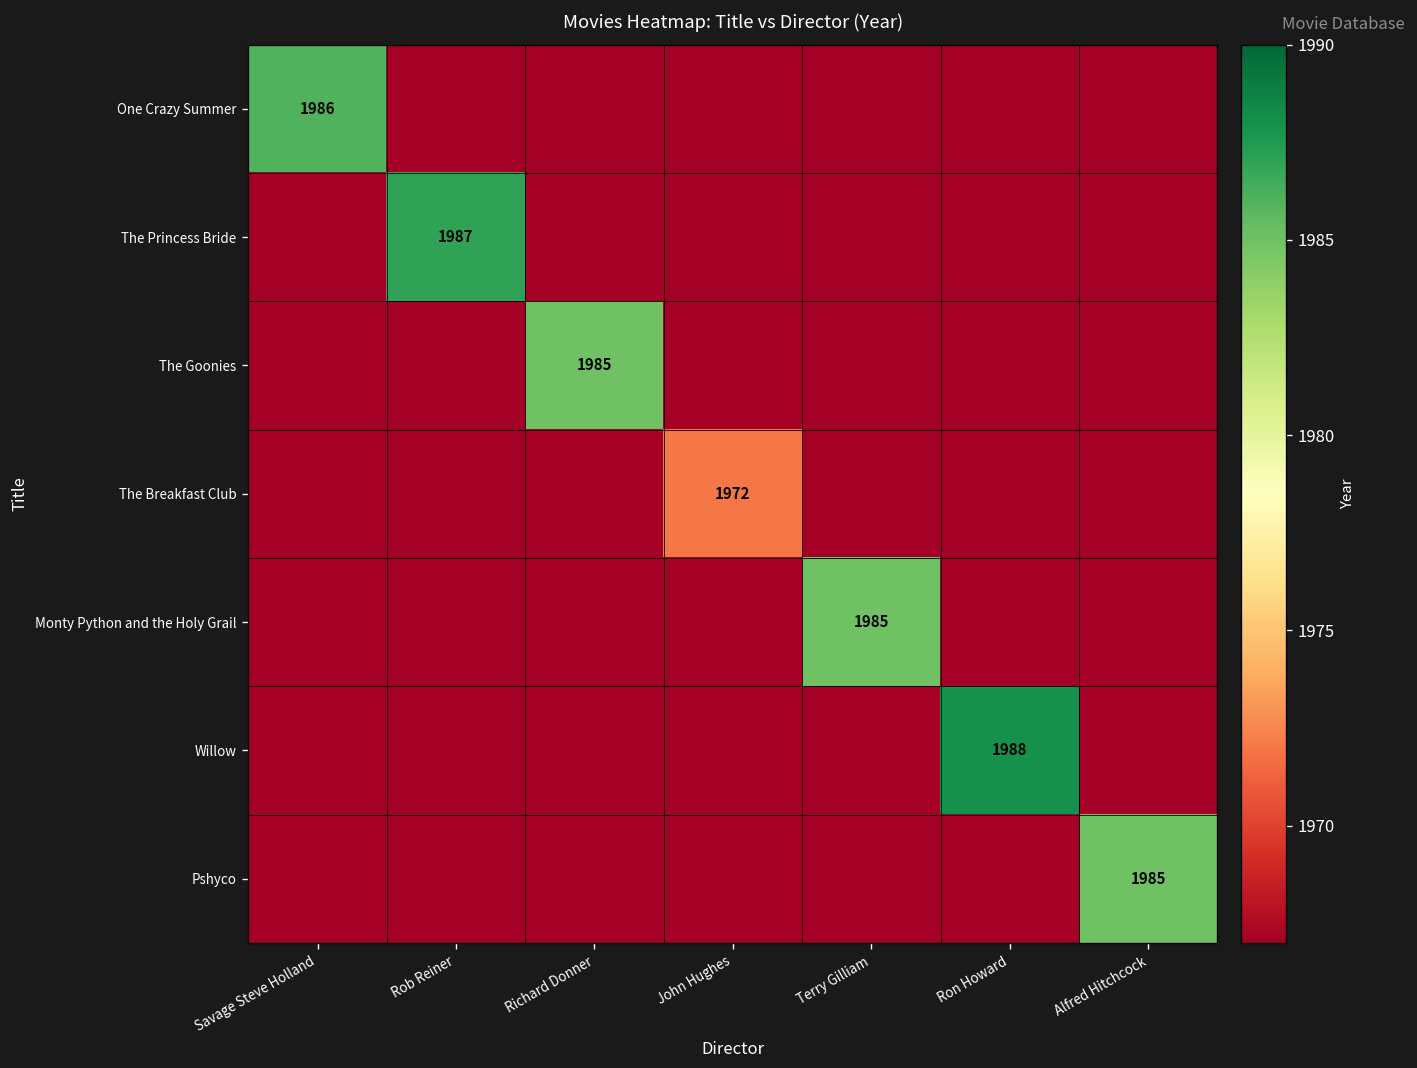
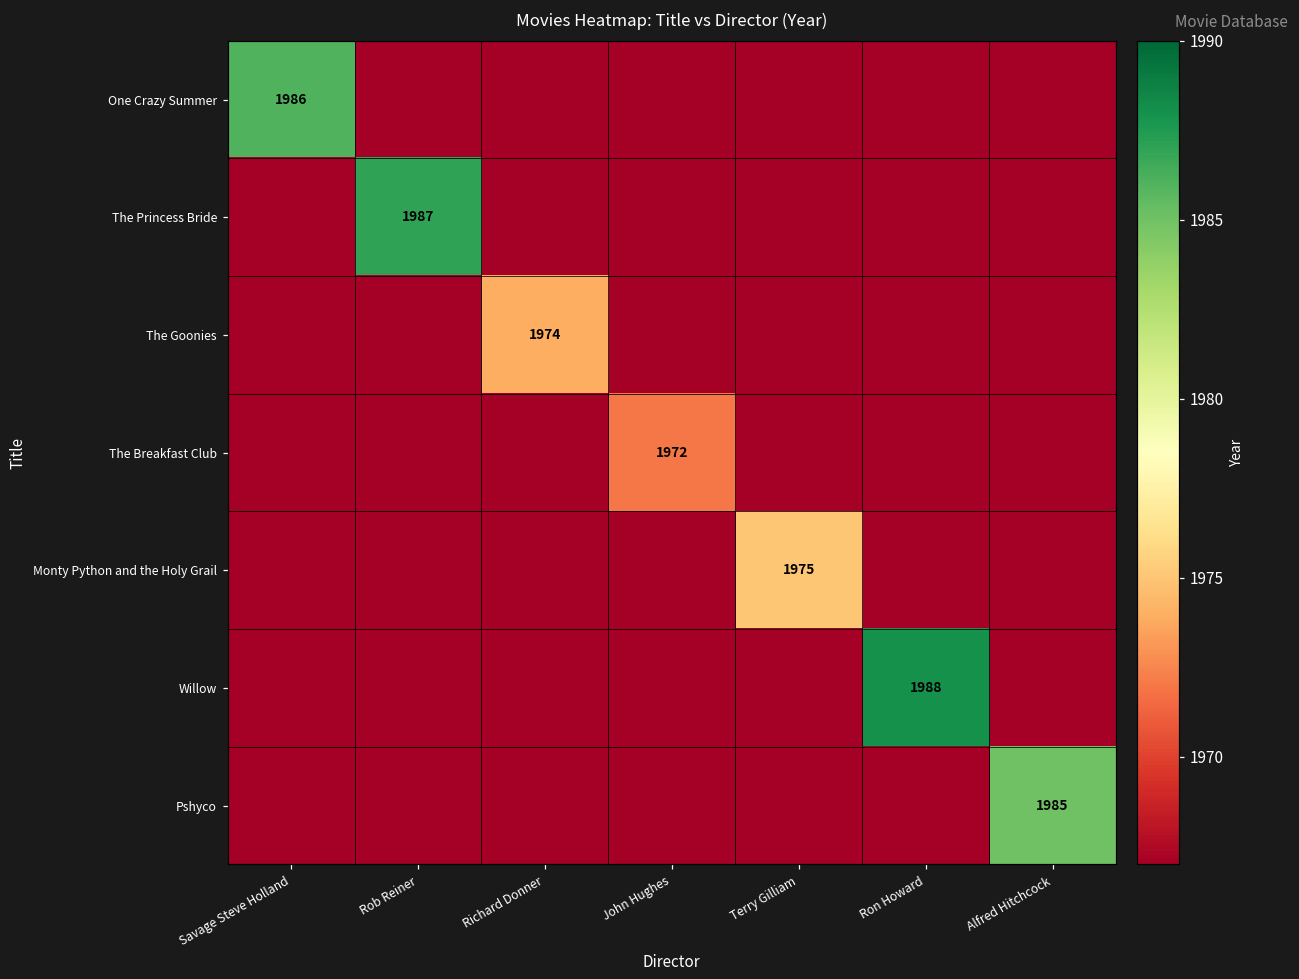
  {
    "One Crazy Summer": {
      "Savage Steve Holland": 1986
    },
    "The Princess Bride": {
      "Rob Reiner": 1987
    },
    "The Goonies": {
-     "Richard Donner": 1985
+     "Richard Donner": 1974
    },
    "The Breakfast Club": {
      "John Hughes": 1972
    },
    "Monty Python and the Holy Grail": {
-     "Terry Gilliam": 1985
+     "Terry Gilliam": 1975
    },
    "Willow": {
      "Ron Howard": 1988
    },
    "Pshyco": {
      "Alfred Hitchcock": 1985
    }
  }
